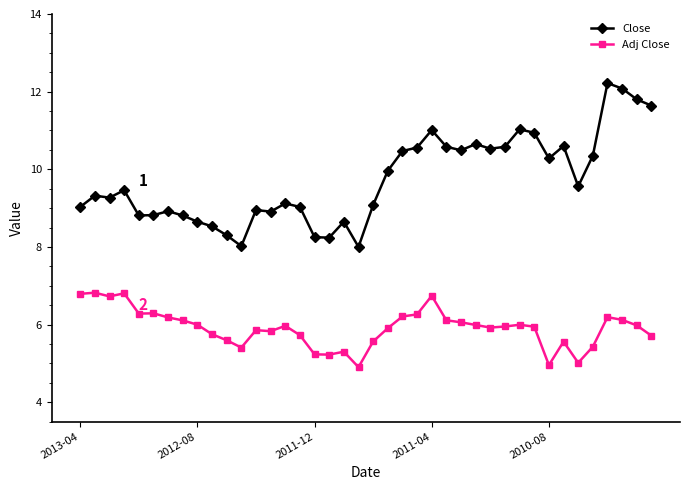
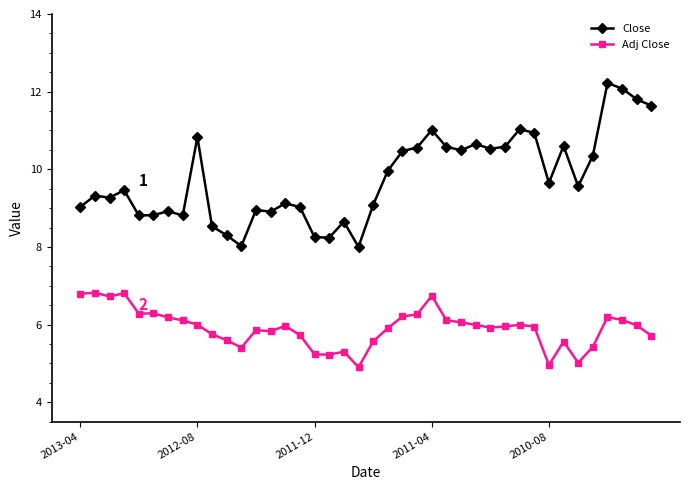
  {
    "Close": {
      "2013-04": 9.0,
-     "2012-08": 8.7,
+     "2012-08": 10.8,
      "2011-12": 8.3,
      "2011-04": 11.0,
-     "2010-08": 10.3
+     "2010-08": 9.7
    },
    "Adj Close": {
      "2013-04": 6.8,
      "2012-08": 6.0,
      "2011-12": 5.2,
      "2011-04": 6.7,
      "2010-08": 5.0
    }
  }
